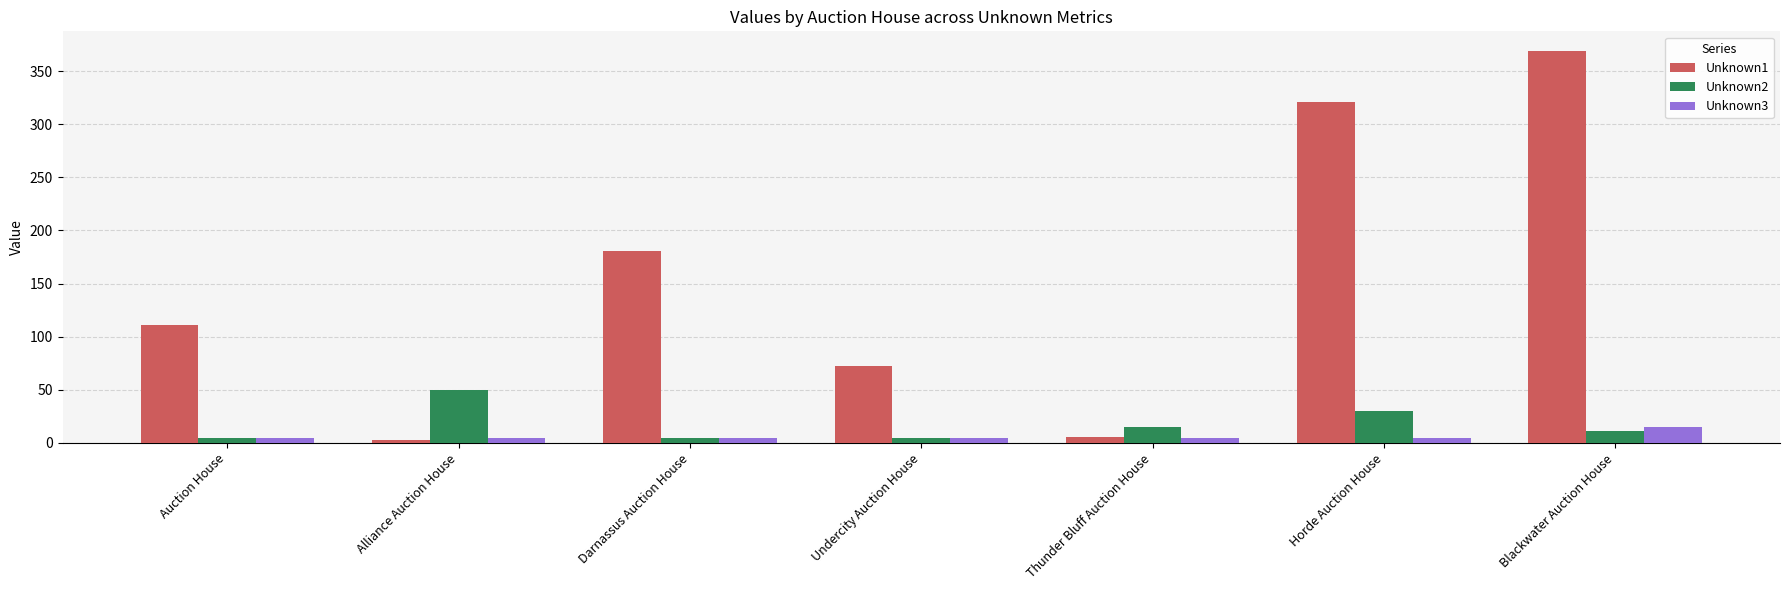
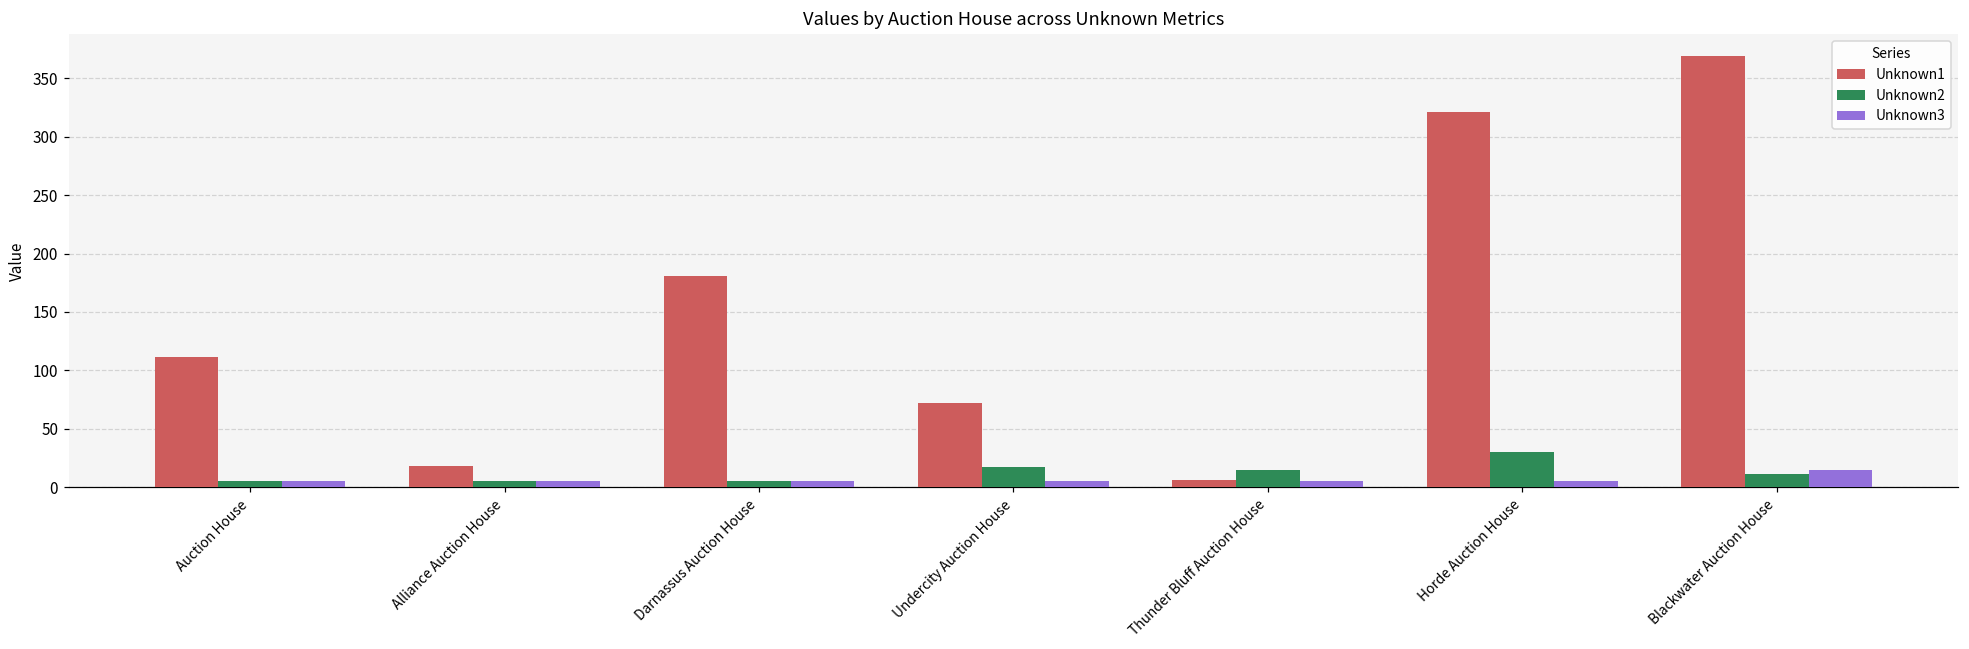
  {
    "Unknown1": {
      "Auction House": 111,
-     "Alliance Auction House": 3,
+     "Alliance Auction House": 18,
      "Darnassus Auction House": 181,
      "Undercity Auction House": 72,
      "Thunder Bluff Auction House": 6,
      "Horde Auction House": 321,
      "Blackwater Auction House": 369
    },
    "Unknown2": {
      "Auction House": 5,
-     "Alliance Auction House": 50,
+     "Alliance Auction House": 5,
      "Darnassus Auction House": 5,
-     "Undercity Auction House": 5,
+     "Undercity Auction House": 17,
      "Thunder Bluff Auction House": 15,
      "Horde Auction House": 30,
      "Blackwater Auction House": 11
    },
    "Unknown3": {
      "Auction House": 5,
      "Alliance Auction House": 5,
      "Darnassus Auction House": 5,
      "Undercity Auction House": 5,
      "Thunder Bluff Auction House": 5,
      "Horde Auction House": 5,
      "Blackwater Auction House": 15
    }
  }
